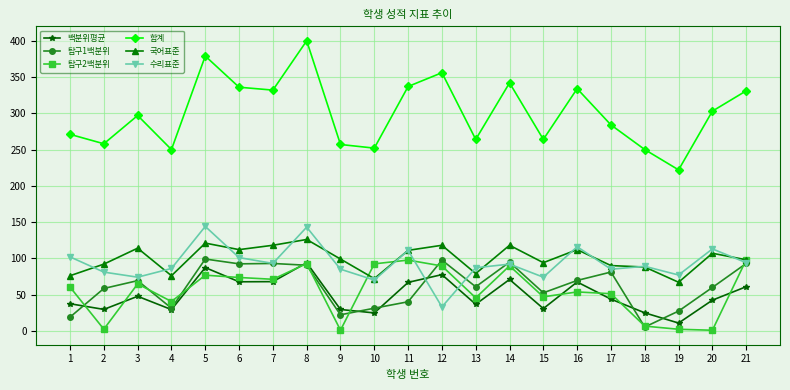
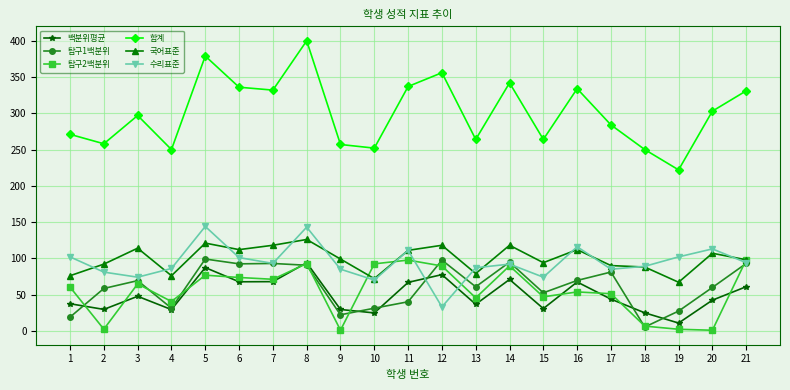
  {
    "탐구2백분위": {
      "1": 60,
      "2": 0,
      "3": 60,
      "4": 40,
      "5": 80,
      "6": 70,
      "9": 0,
      "10": 90,
      "11": 100,
      "12": 90,
      "13": 50,
      "15": 50,
      "16": 50,
      "17": 50,
      "19": 0,
      "20": 0
    },
    "합계": {
      "1": 270,
      "2": 260,
      "3": 300,
      "4": 250,
      "5": 380,
      "6": 340,
      "7": 330,
      "8": 400,
      "9": 260,
      "10": 250,
      "11": 340,
      "12": 360,
      "13": 260,
      "14": 340,
      "15": 260,
      "16": 330,
      "17": 280,
      "18": 250,
      "19": 220,
      "20": 300,
      "21": 330
    },
    "수리표준": {
      "1": 100,
      "2": 80,
      "3": 70,
      "4": 90,
      "5": 140,
      "6": 100,
      "8": 140,
      "9": 90,
      "12": 30,
      "13": 90,
      "15": 70,
      "16": 120,
      "17": 90,
-     "19": 80,
+     "19": 100,
      "20": 110
    }
  }
